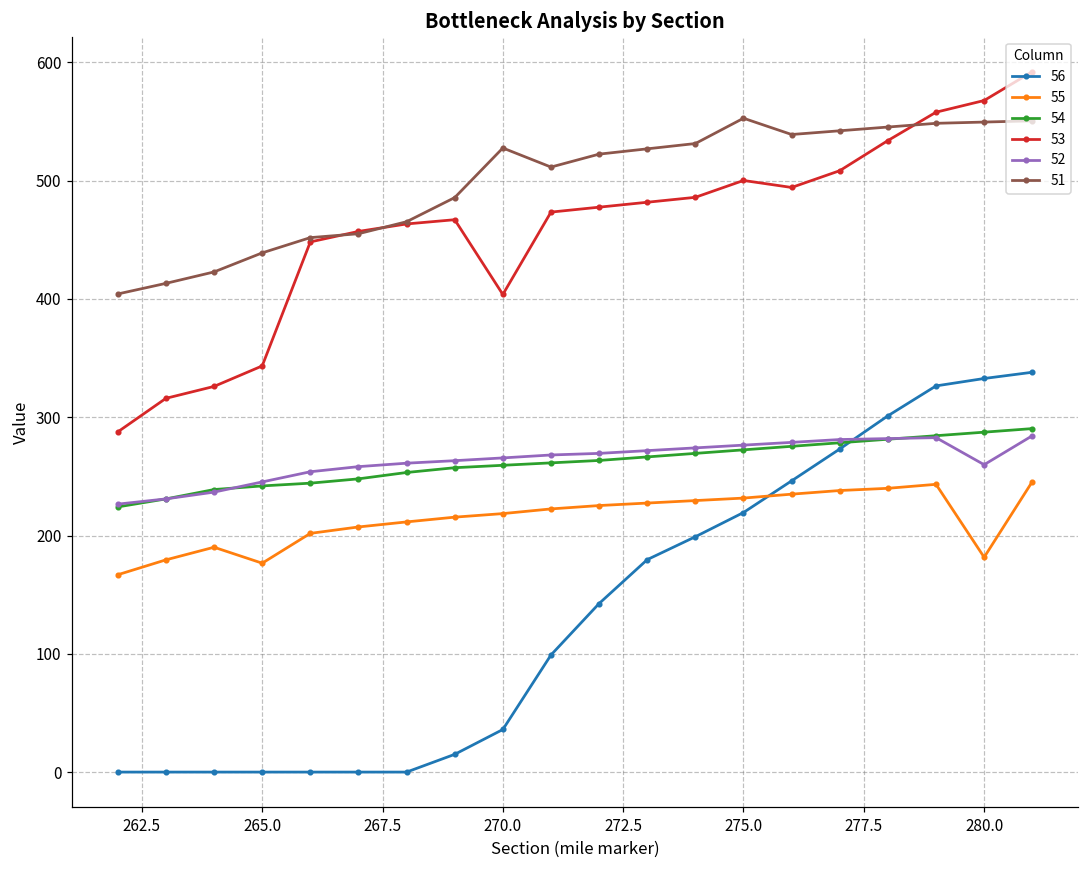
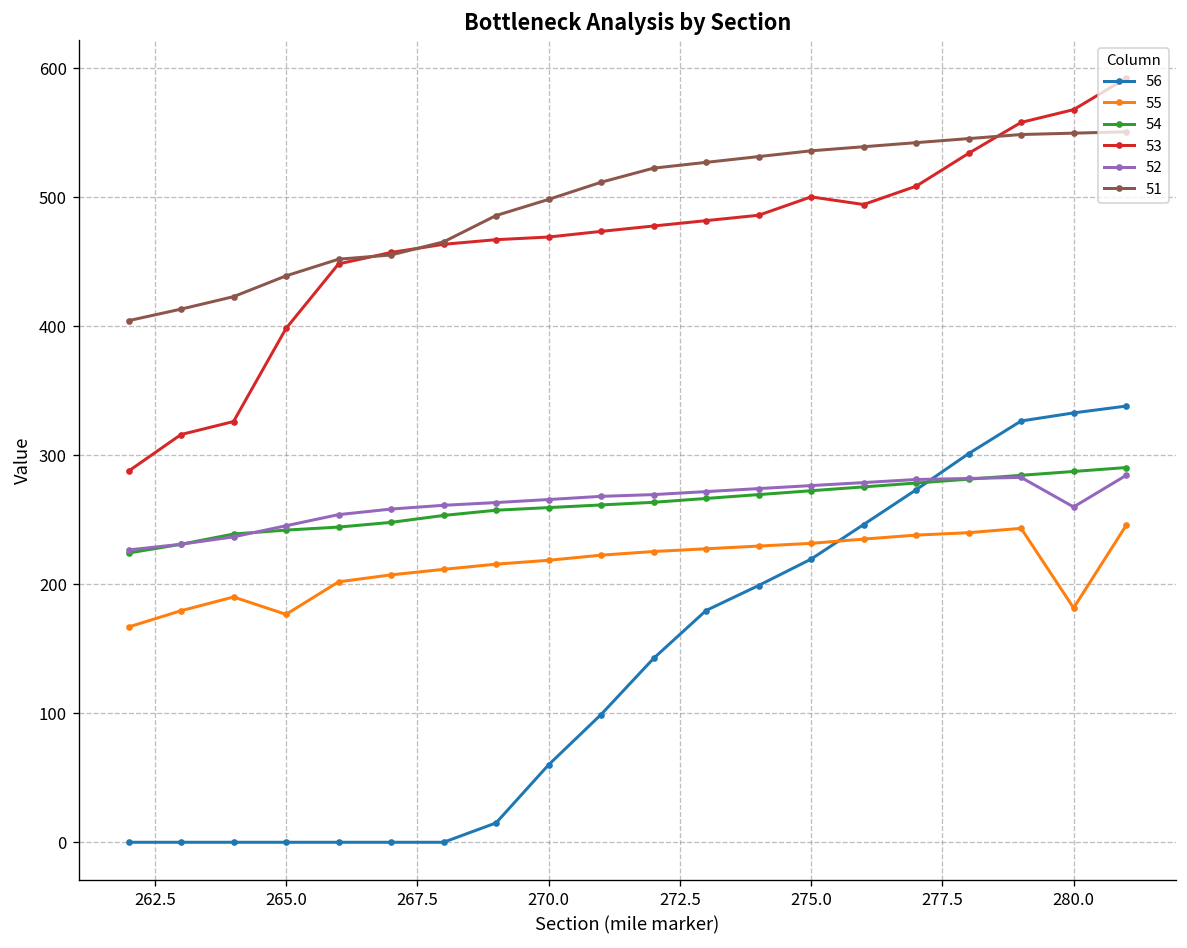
  {
    "56": {
      "265.0": 0,
-     "270.0": 36,
+     "270.0": 60,
      "275.0": 219,
      "280.0": 333
    },
    "55": {
      "265.0": 177,
      "270.0": 219,
      "275.0": 232,
      "280.0": 182
    },
    "54": {
      "265.0": 242,
      "270.0": 259,
      "275.0": 272,
      "280.0": 287
    },
    "53": {
-     "265.0": 343,
-     "270.0": 404,
+     "265.0": 398,
+     "270.0": 469,
      "275.0": 500,
      "280.0": 568
    },
    "52": {
      "265.0": 245,
      "270.0": 266,
      "275.0": 276,
      "280.0": 260
    },
    "51": {
      "265.0": 439,
-     "270.0": 528,
-     "275.0": 553,
+     "270.0": 498,
+     "275.0": 536,
      "280.0": 550
    }
  }
